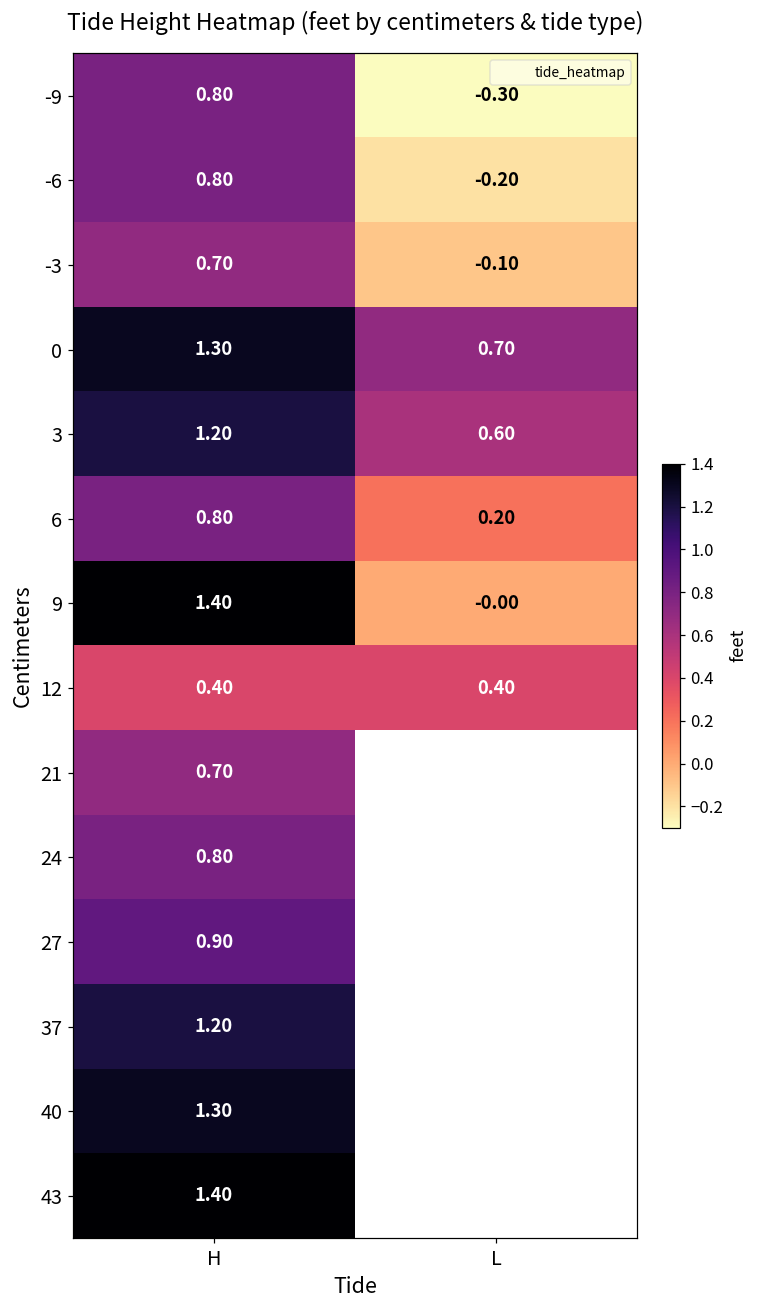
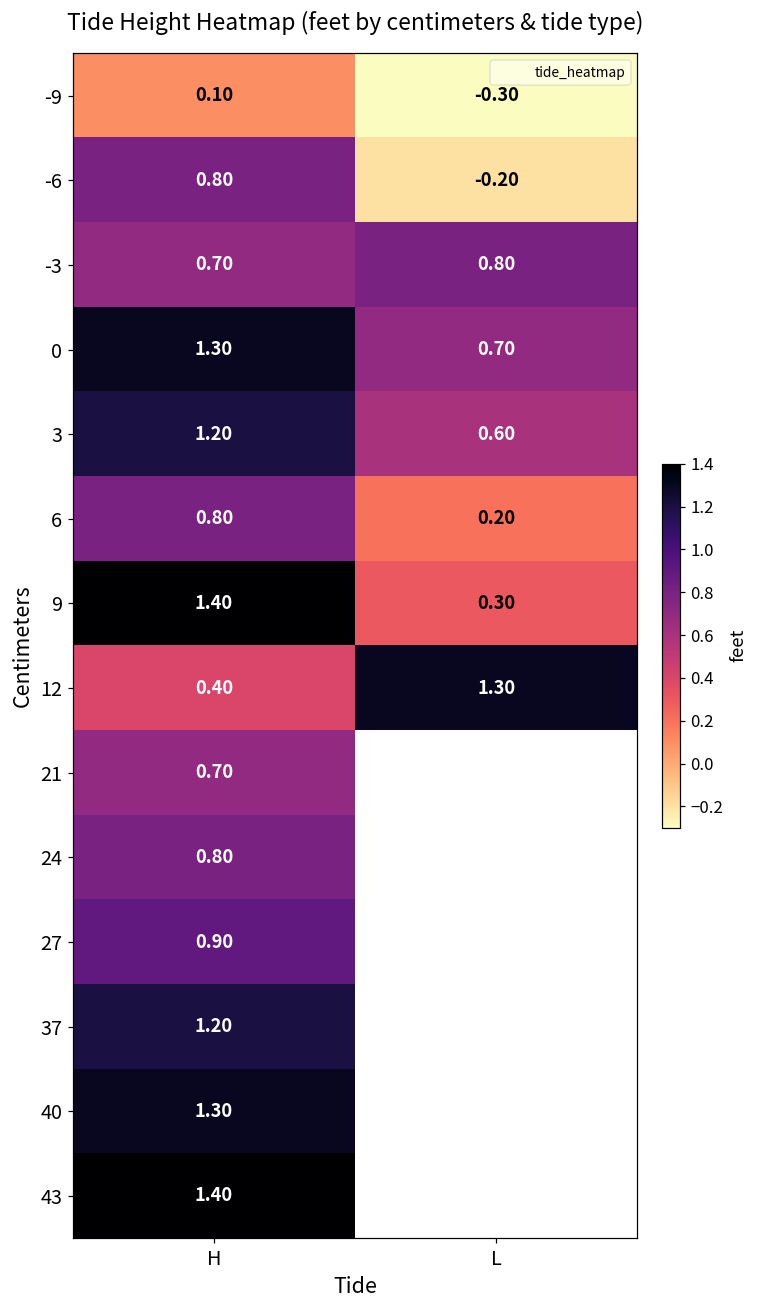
  {
    "-9": {
-     "H": 0.80,
+     "H": 0.10,
      "L": -0.30
    },
    "-6": {
      "H": 0.80,
      "L": -0.20
    },
    "-3": {
      "H": 0.70,
-     "L": -0.10
+     "L": 0.80
    },
    "0": {
      "H": 1.30,
      "L": 0.70
    },
    "3": {
      "H": 1.20,
      "L": 0.60
    },
    "6": {
      "H": 0.80,
      "L": 0.20
    },
    "9": {
      "H": 1.40,
-     "L": -0.00
+     "L": 0.30
    },
    "12": {
      "H": 0.40,
-     "L": 0.40
+     "L": 1.30
    },
    "21": {
      "H": 0.70
    },
    "24": {
      "H": 0.80
    },
    "27": {
      "H": 0.90
    },
    "37": {
      "H": 1.20
    },
    "40": {
      "H": 1.30
    },
    "43": {
      "H": 1.40
    }
  }
